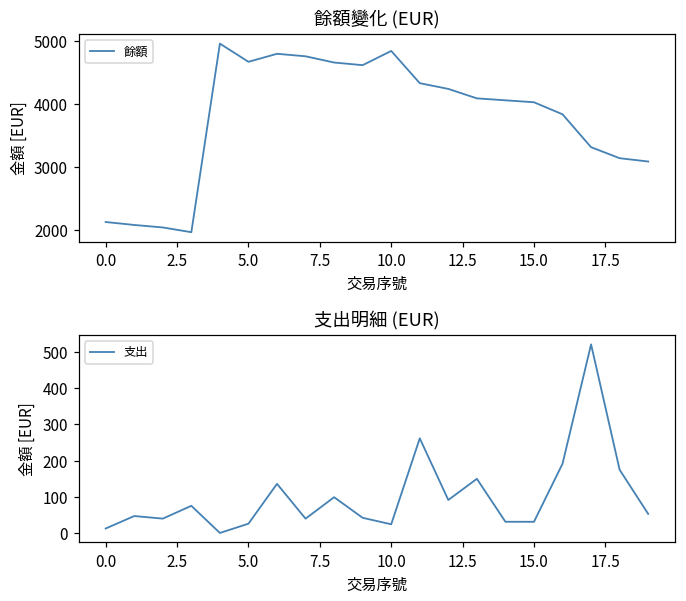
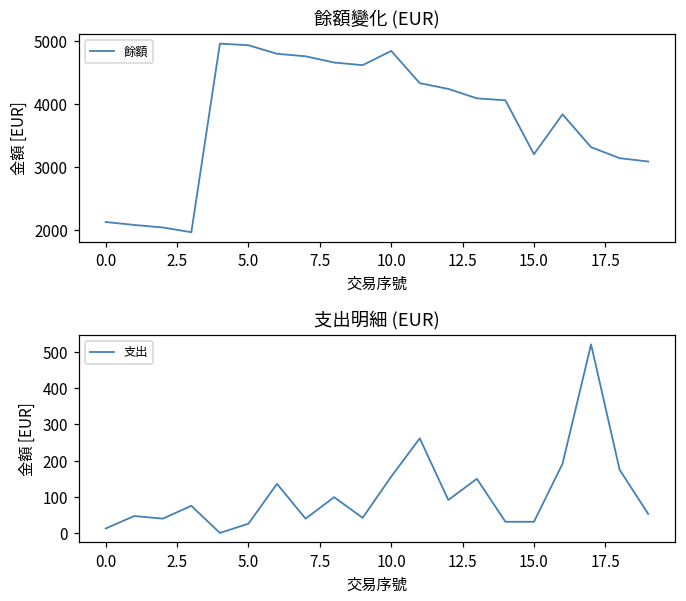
  {
    "餘額變化 (EUR)": {
      "0.0": 2100,
-     "5.0": 4700,
+     "5.0": 4900,
      "10.0": 4800,
-     "15.0": 4000
+     "15.0": 3200
    },
    "支出明細 (EUR)": {
      "0.0": 10,
      "5.0": 30,
-     "10.0": 20,
+     "10.0": 160,
      "15.0": 30
    }
  }
